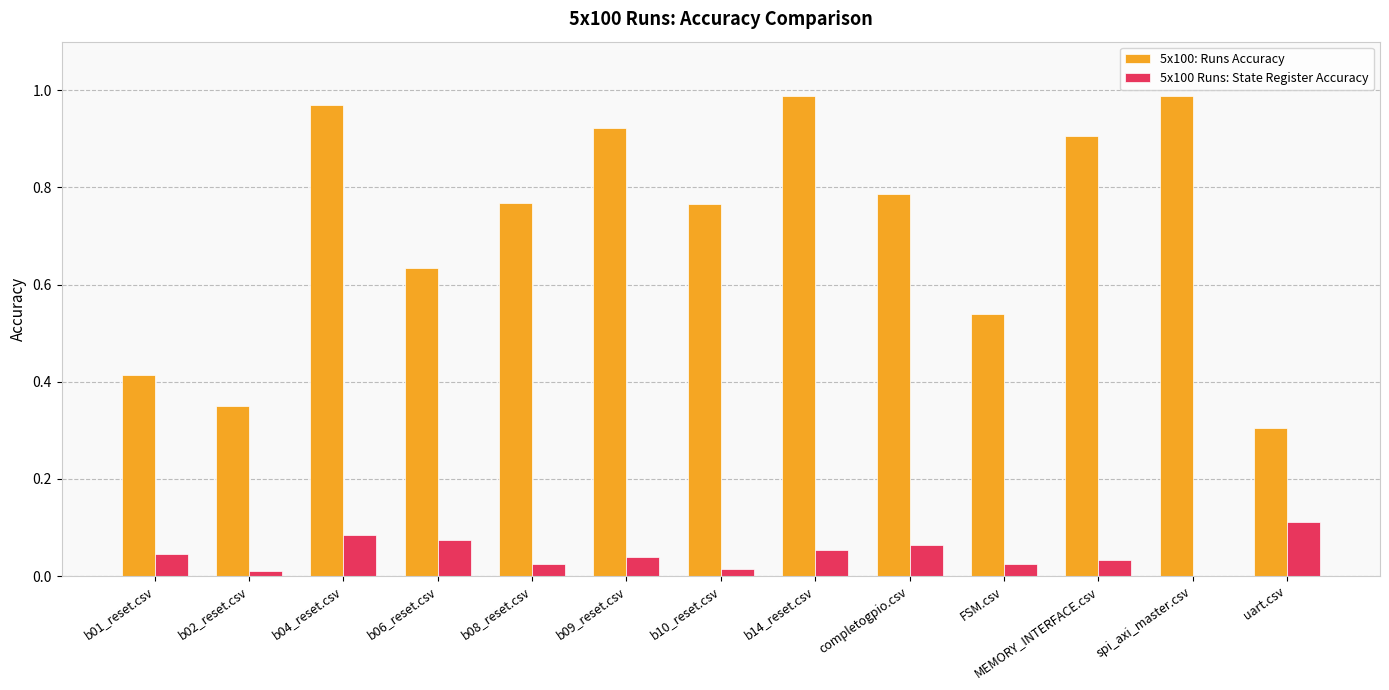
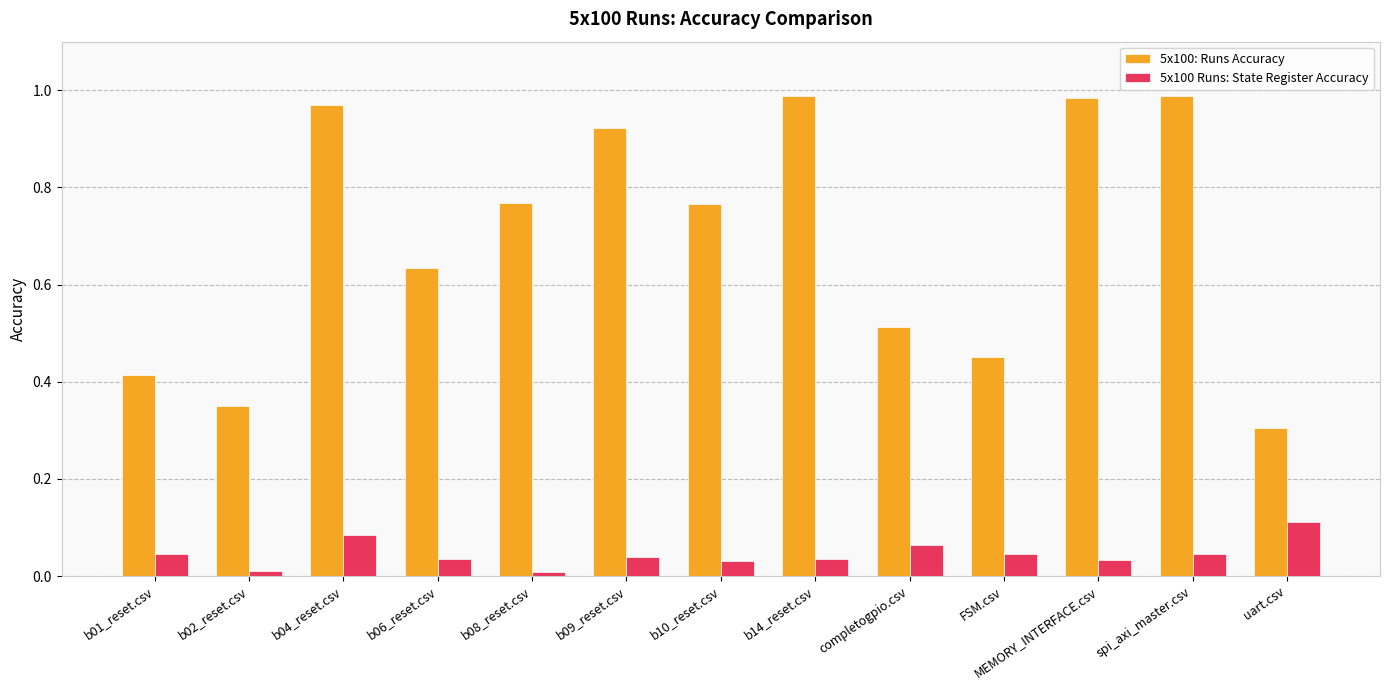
  {
    "5x100: Runs Accuracy": {
      "b01_reset.csv": 0.41,
      "b02_reset.csv": 0.35,
      "b04_reset.csv": 0.97,
      "b06_reset.csv": 0.63,
      "b08_reset.csv": 0.77,
      "b09_reset.csv": 0.92,
      "b10_reset.csv": 0.77,
      "b14_reset.csv": 0.99,
-     "completogpio.csv": 0.79,
-     "FSM.csv": 0.54,
-     "MEMORY_INTERFACE.csv": 0.91,
+     "completogpio.csv": 0.51,
+     "FSM.csv": 0.45,
+     "MEMORY_INTERFACE.csv": 0.98,
      "spi_axi_master.csv": 0.99,
      "uart.csv": 0.30
    },
    "5x100 Runs: State Register Accuracy": {
      "b01_reset.csv": 0.05,
      "b02_reset.csv": 0.01,
      "b04_reset.csv": 0.09,
-     "b06_reset.csv": 0.08,
-     "b08_reset.csv": 0.03,
+     "b06_reset.csv": 0.04,
+     "b08_reset.csv": 0.01,
      "b09_reset.csv": 0.04,
-     "b10_reset.csv": 0.01,
-     "b14_reset.csv": 0.05,
+     "b10_reset.csv": 0.03,
+     "b14_reset.csv": 0.04,
      "completogpio.csv": 0.06,
-     "FSM.csv": 0.02,
+     "FSM.csv": 0.05,
      "MEMORY_INTERFACE.csv": 0.03,
-     "spi_axi_master.csv": 0.00,
+     "spi_axi_master.csv": 0.04,
      "uart.csv": 0.11
    }
  }
